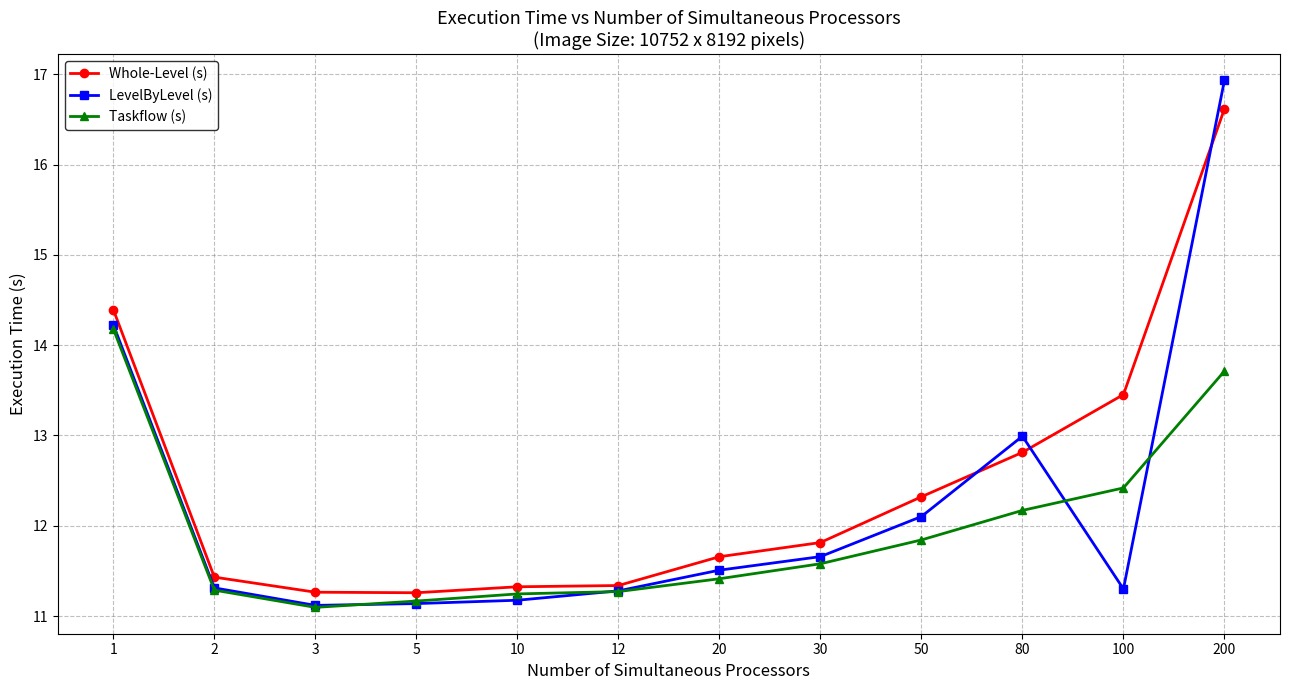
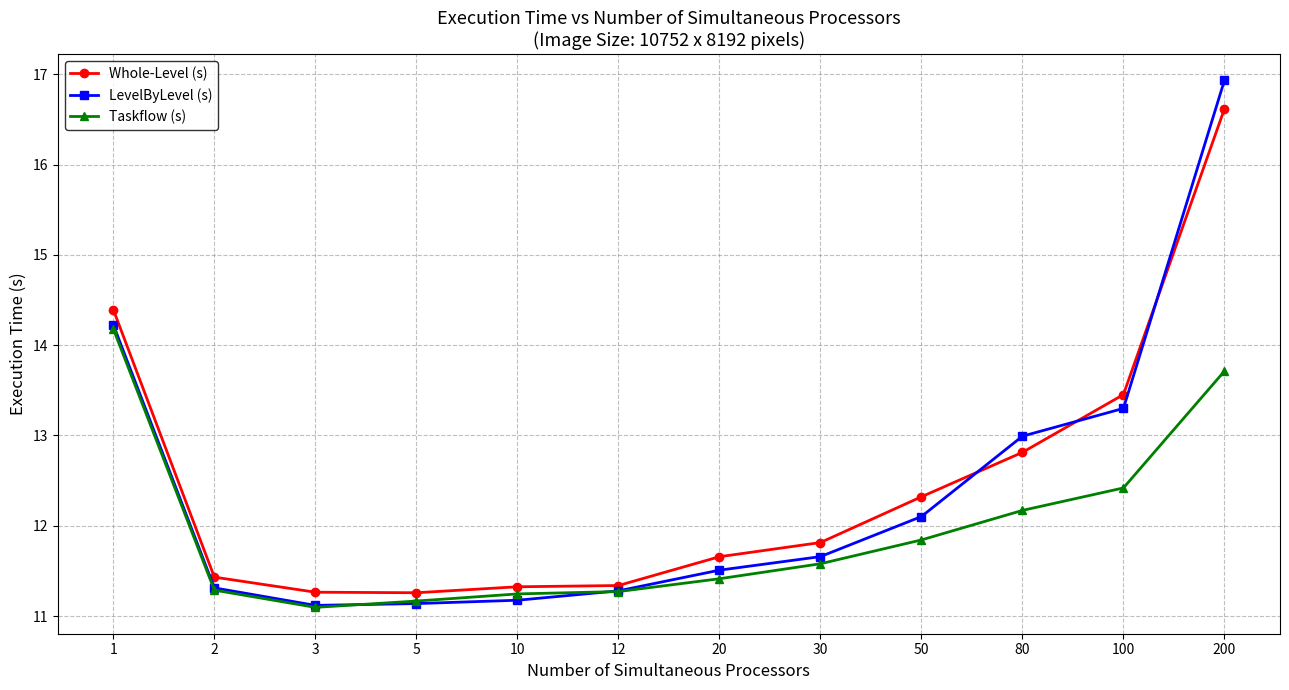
  {
    "Whole-Level (s)": {
      "1": 14.4,
      "2": 11.4,
      "3": 11.3,
      "5": 11.3,
      "10": 11.3,
      "12": 11.3,
      "20": 11.7,
      "30": 11.8,
      "50": 12.3,
      "80": 12.8,
      "100": 13.5,
      "200": 16.6
    },
    "LevelByLevel (s)": {
      "1": 14.2,
      "5": 11.1,
      "10": 11.2,
      "20": 11.5,
      "30": 11.7,
      "50": 12.1,
      "80": 13.0,
-     "100": 11.3,
+     "100": 13.3,
      "200": 16.9
    },
    "Taskflow (s)": {
      "1": 14.2,
      "5": 11.2,
      "10": 11.2,
      "20": 11.4,
      "30": 11.6,
      "50": 11.8,
      "80": 12.2,
      "100": 12.4,
      "200": 13.7
    }
  }
